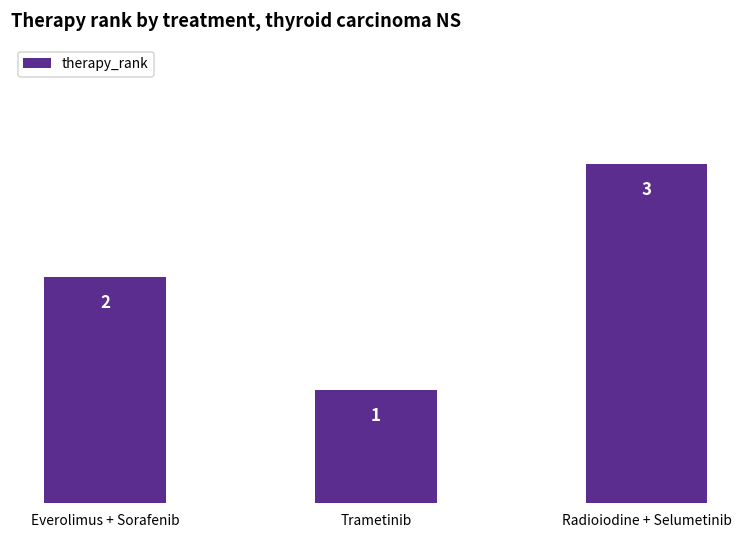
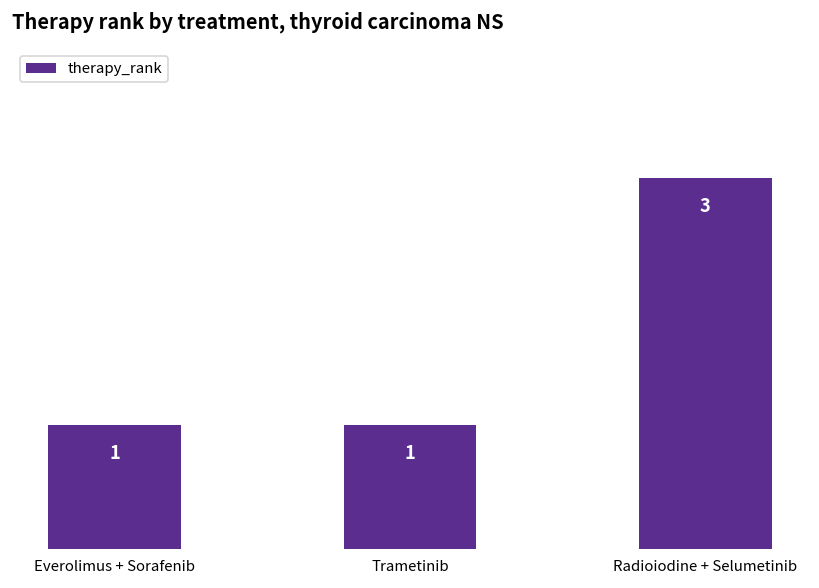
  {
-   "Everolimus + Sorafenib": 2,
+   "Everolimus + Sorafenib": 1,
    "Trametinib": 1,
    "Radioiodine + Selumetinib": 3
  }
